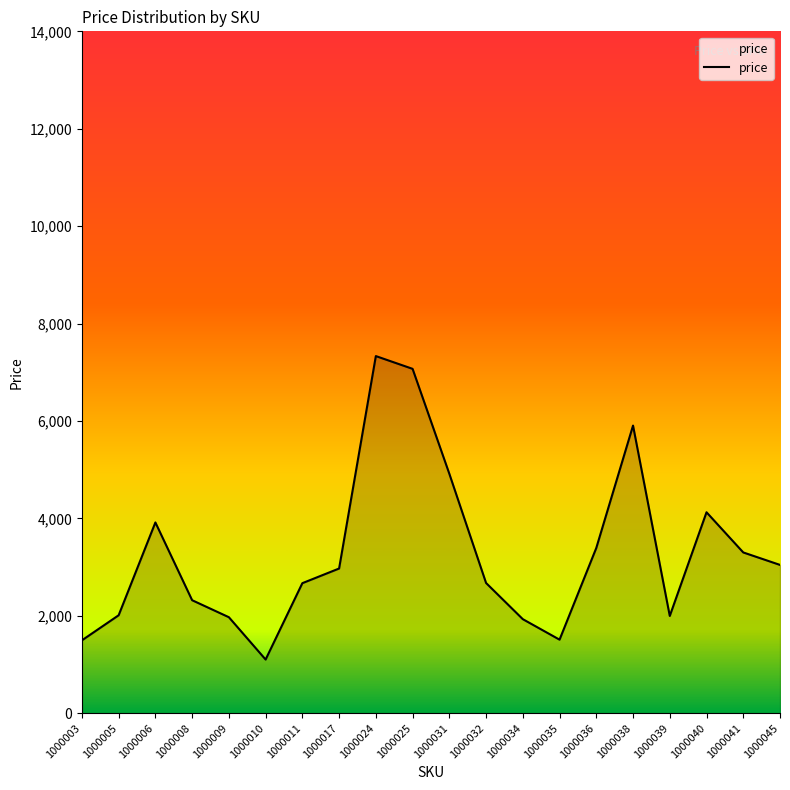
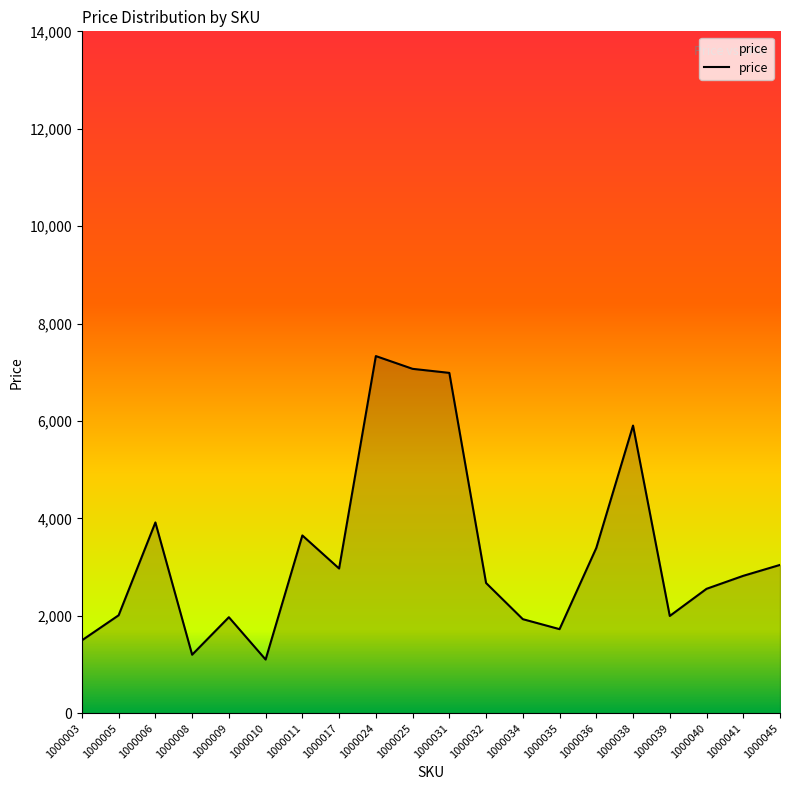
  {
    "1000003": "1,500",
    "1000005": "2,000",
    "1000006": "3,900",
-   "1000008": "2,300",
+   "1000008": "1,200",
    "1000009": "2,000",
    "1000010": "1,100",
-   "1000011": "2,700",
+   "1000011": "3,600",
    "1000017": "3,000",
    "1000024": "7,300",
    "1000025": "7,100",
-   "1000031": "4,900",
+   "1000031": "7,000",
    "1000032": "2,700",
    "1000034": "1,900",
-   "1000035": "1,500",
+   "1000035": "1,700",
    "1000036": "3,400",
    "1000038": "5,900",
    "1000039": "2,000",
-   "1000040": "4,100",
-   "1000041": "3,300",
+   "1000040": "2,600",
+   "1000041": "2,800",
    "1000045": "3,000"
  }
